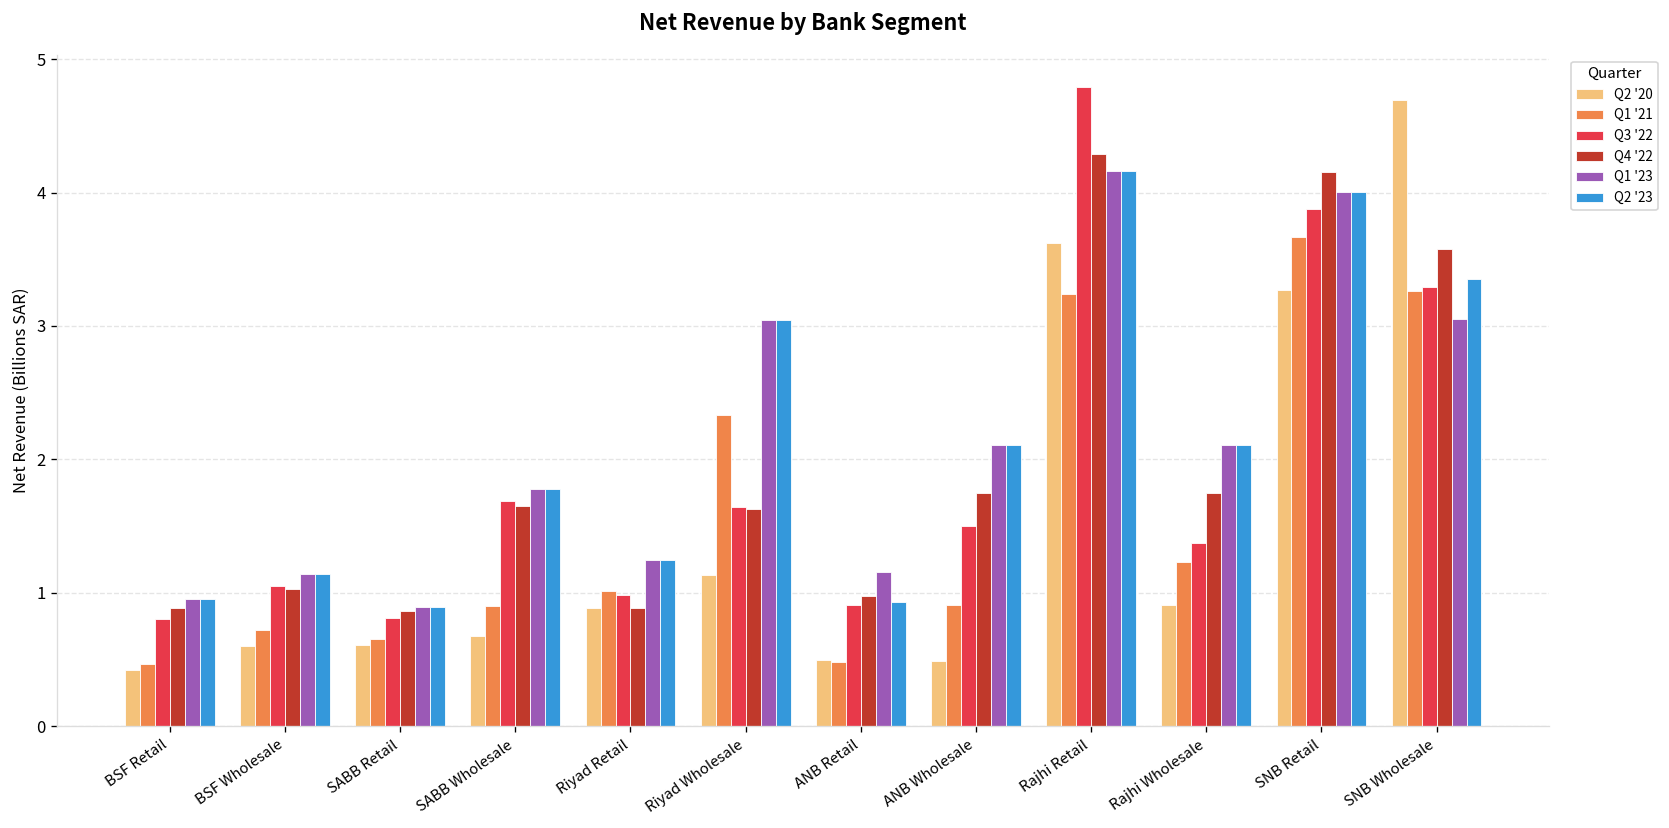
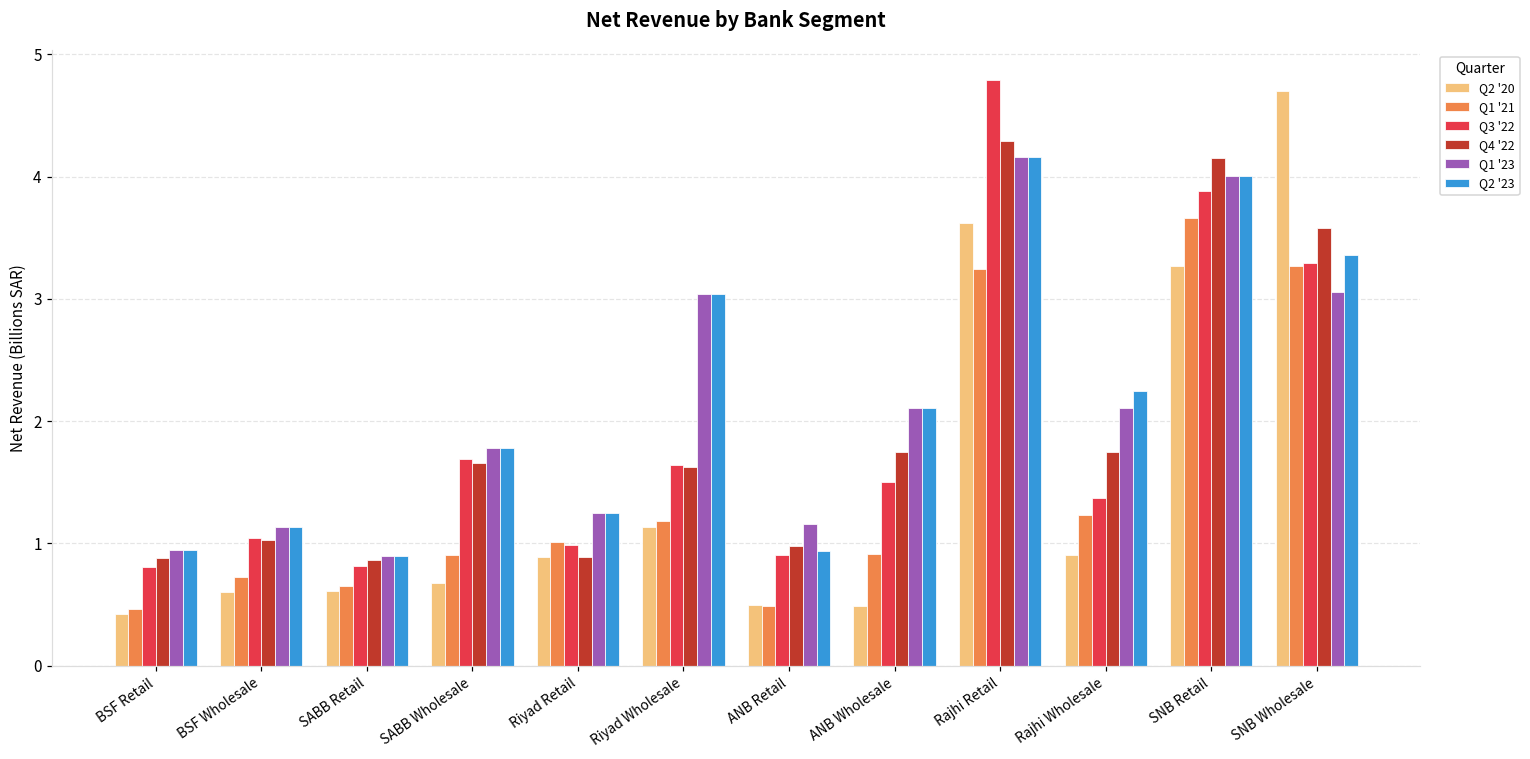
  {
    "Q2 '20": {
      "BSF Retail": 0.42,
      "BSF Wholesale": 0.60,
      "SABB Retail": 0.61,
      "SABB Wholesale": 0.67,
      "Riyad Retail": 0.89,
      "Riyad Wholesale": 1.13,
      "ANB Retail": 0.49,
      "ANB Wholesale": 0.49,
      "Rajhi Retail": 3.62,
      "Rajhi Wholesale": 0.91,
      "SNB Retail": 3.27,
      "SNB Wholesale": 4.70
    },
    "Q1 '21": {
      "BSF Retail": 0.46,
      "BSF Wholesale": 0.72,
      "SABB Retail": 0.65,
      "SABB Wholesale": 0.90,
      "Riyad Retail": 1.01,
-     "Riyad Wholesale": 2.33,
+     "Riyad Wholesale": 1.18,
      "ANB Retail": 0.48,
      "ANB Wholesale": 0.91,
      "Rajhi Retail": 3.24,
      "Rajhi Wholesale": 1.23,
      "SNB Retail": 3.66,
      "SNB Wholesale": 3.27
    },
    "Q1 '23": {
      "BSF Retail": 0.95,
      "BSF Wholesale": 1.14,
      "SABB Retail": 0.90,
      "SABB Wholesale": 1.78,
      "Riyad Retail": 1.25,
      "Riyad Wholesale": 3.04,
      "ANB Retail": 1.16,
      "ANB Wholesale": 2.11,
      "Rajhi Retail": 4.16,
      "Rajhi Wholesale": 2.11,
      "SNB Retail": 4.01,
      "SNB Wholesale": 3.05
    },
    "Q2 '23": {
      "BSF Retail": 0.95,
      "BSF Wholesale": 1.14,
      "SABB Retail": 0.90,
      "SABB Wholesale": 1.78,
      "Riyad Retail": 1.25,
      "Riyad Wholesale": 3.04,
      "ANB Retail": 0.93,
      "ANB Wholesale": 2.11,
      "Rajhi Retail": 4.16,
-     "Rajhi Wholesale": 2.11,
+     "Rajhi Wholesale": 2.24,
      "SNB Retail": 4.01,
      "SNB Wholesale": 3.36
    }
  }
